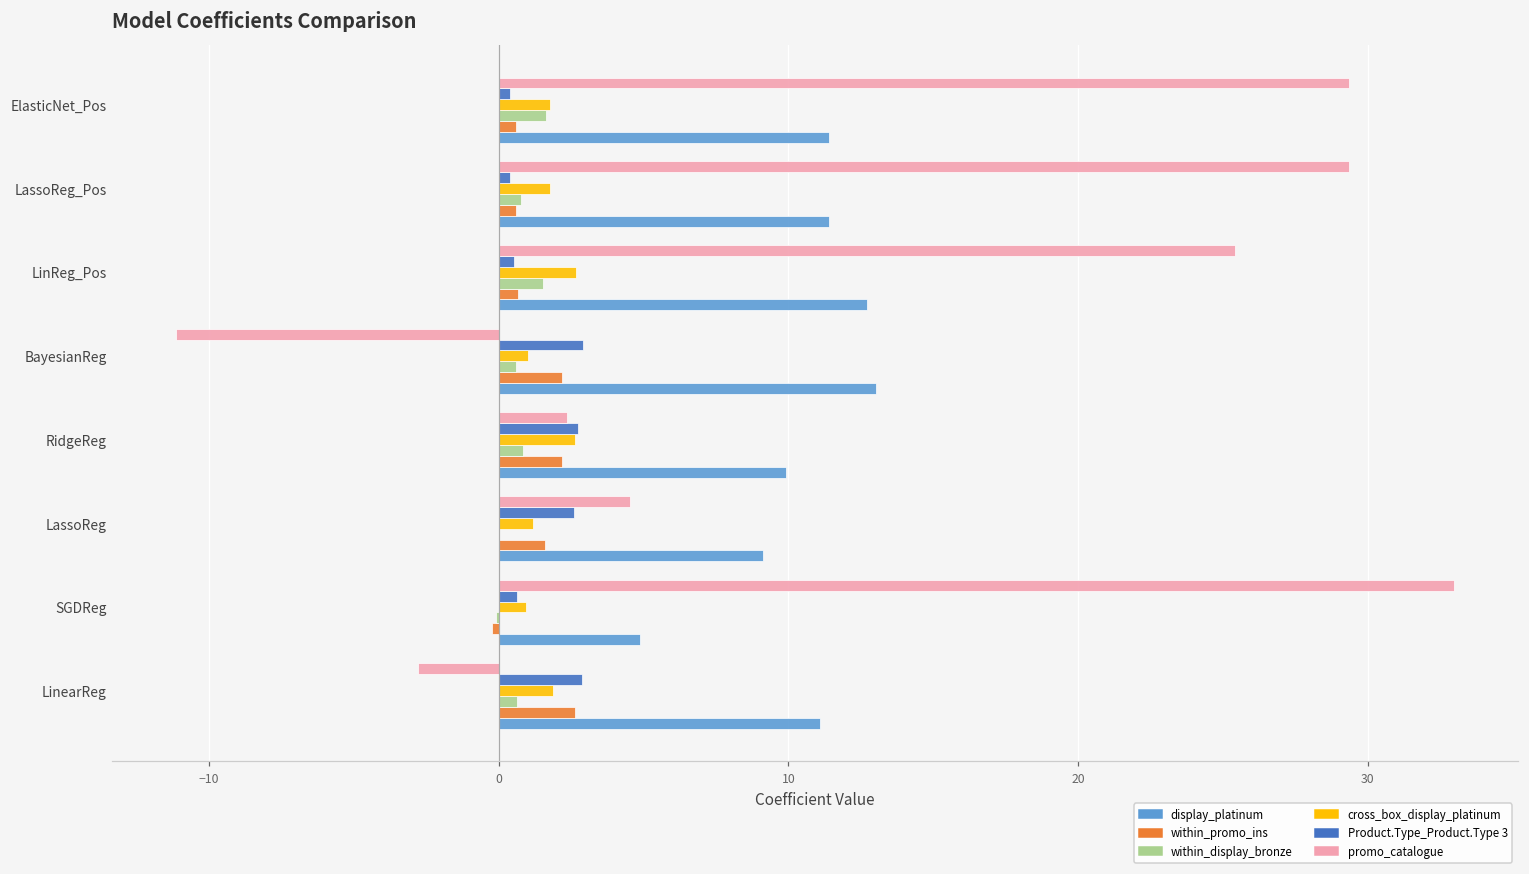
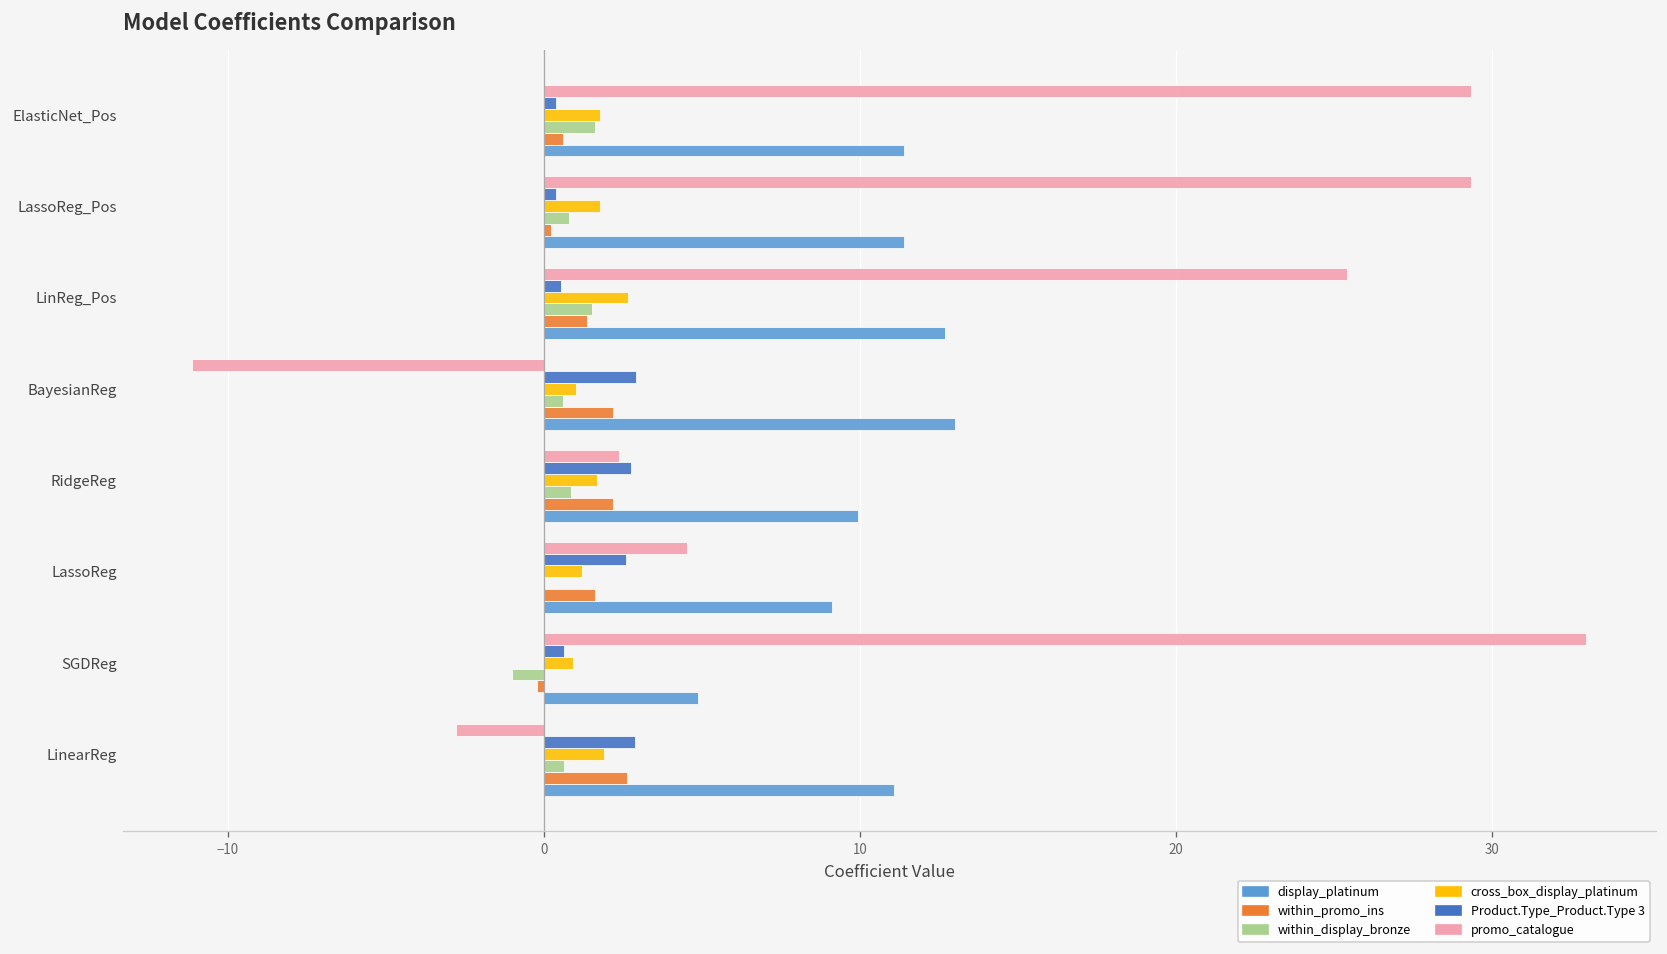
  {
    "within_promo_ins": {
      "ElasticNet_Pos": 0.6,
-     "LassoReg_Pos": 0.6,
-     "LinReg_Pos": 0.7,
+     "LassoReg_Pos": 0.2,
+     "LinReg_Pos": 1.4,
      "BayesianReg": 2.2,
      "RidgeReg": 2.2,
      "LassoReg": 1.6,
      "SGDReg": -0.2,
      "LinearReg": 2.6
    },
    "within_display_bronze": {
      "ElasticNet_Pos": 1.6,
      "LassoReg_Pos": 0.8,
      "LinReg_Pos": 1.5,
      "BayesianReg": 0.6,
      "RidgeReg": 0.9,
      "LassoReg": 0.0,
-     "SGDReg": -0.1,
+     "SGDReg": -1.0,
      "LinearReg": 0.6
    },
    "cross_box_display_platinum": {
      "ElasticNet_Pos": 1.8,
      "LassoReg_Pos": 1.8,
      "LinReg_Pos": 2.7,
      "BayesianReg": 1.0,
-     "RidgeReg": 2.6,
+     "RidgeReg": 1.7,
      "LassoReg": 1.2,
      "SGDReg": 0.9,
      "LinearReg": 1.9
    },
    "promo_catalogue": {
      "ElasticNet_Pos": 29.3,
      "LassoReg_Pos": 29.3,
      "LinReg_Pos": 25.4,
      "BayesianReg": -11.1,
      "RidgeReg": 2.4,
      "LassoReg": 4.5,
      "SGDReg": 33.0,
      "LinearReg": -2.8
    }
  }
